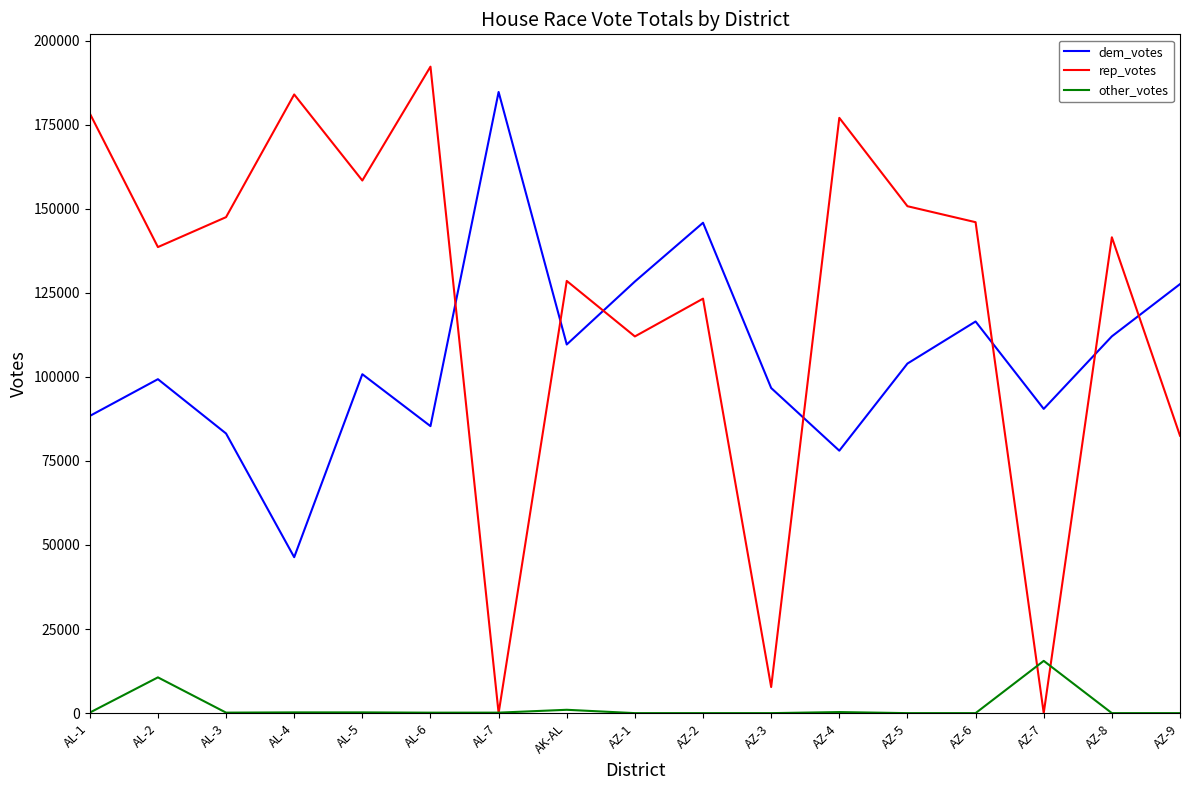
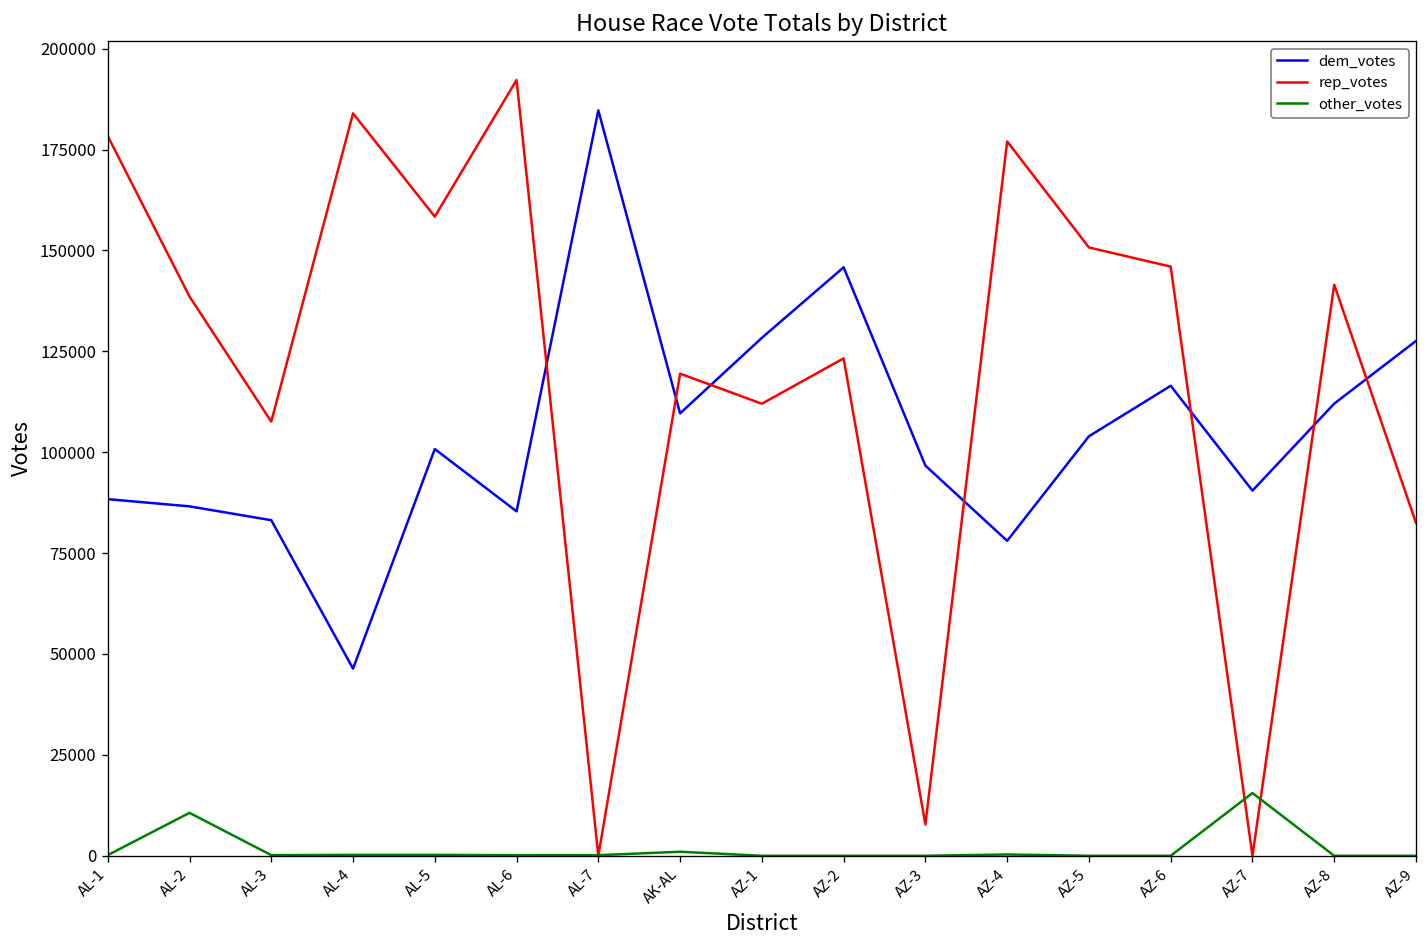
  {
    "dem_votes": {
      "AL-1": 88000,
-     "AL-2": 99000,
+     "AL-2": 87000,
      "AL-3": 83000,
      "AL-4": 46000,
      "AL-5": 101000,
      "AL-6": 85000,
      "AL-7": 185000,
      "AK-AL": 110000,
      "AZ-1": 128000,
      "AZ-2": 146000,
      "AZ-3": 97000,
      "AZ-4": 78000,
      "AZ-5": 104000,
      "AZ-6": 116000,
      "AZ-7": 90000,
      "AZ-8": 112000,
      "AZ-9": 128000
    },
    "rep_votes": {
      "AL-1": 178000,
      "AL-2": 139000,
-     "AL-3": 147000,
+     "AL-3": 108000,
      "AL-4": 184000,
      "AL-5": 158000,
      "AL-6": 192000,
-     "AK-AL": 129000,
+     "AK-AL": 119000,
      "AZ-1": 112000,
      "AZ-2": 123000,
      "AZ-3": 8000,
      "AZ-4": 177000,
      "AZ-5": 151000,
      "AZ-6": 146000,
      "AZ-7": 0,
      "AZ-8": 141000,
      "AZ-9": 82000
    },
    "other_votes": {
      "AL-1": 0,
      "AL-2": 11000,
      "AL-3": 0,
      "AL-4": 0,
      "AL-5": 0,
      "AL-6": 0,
      "AK-AL": 1000,
      "AZ-1": 0,
      "AZ-2": 0,
      "AZ-3": 0,
      "AZ-4": 0,
      "AZ-5": 0,
      "AZ-6": 0,
      "AZ-7": 16000,
      "AZ-8": 0,
      "AZ-9": 0
    }
  }
